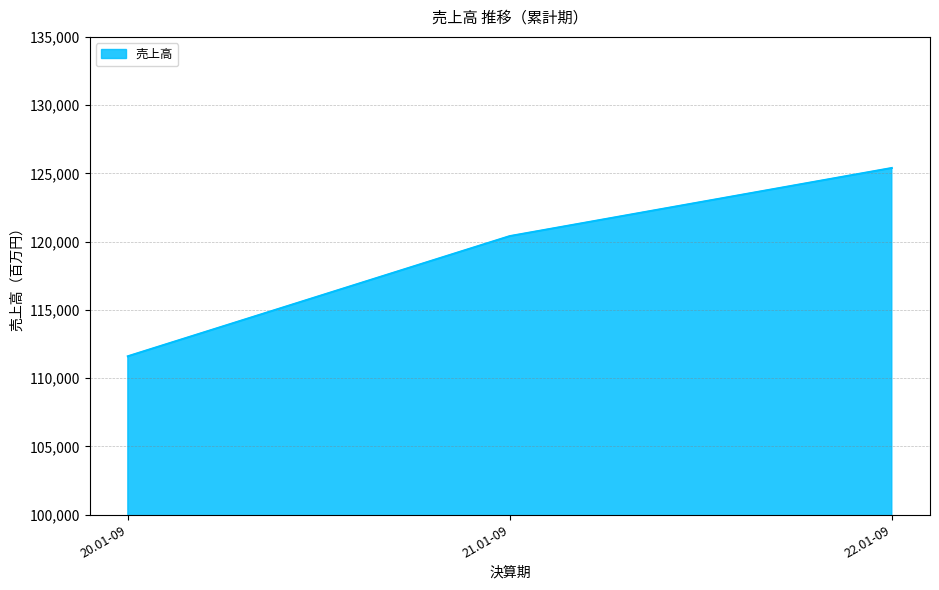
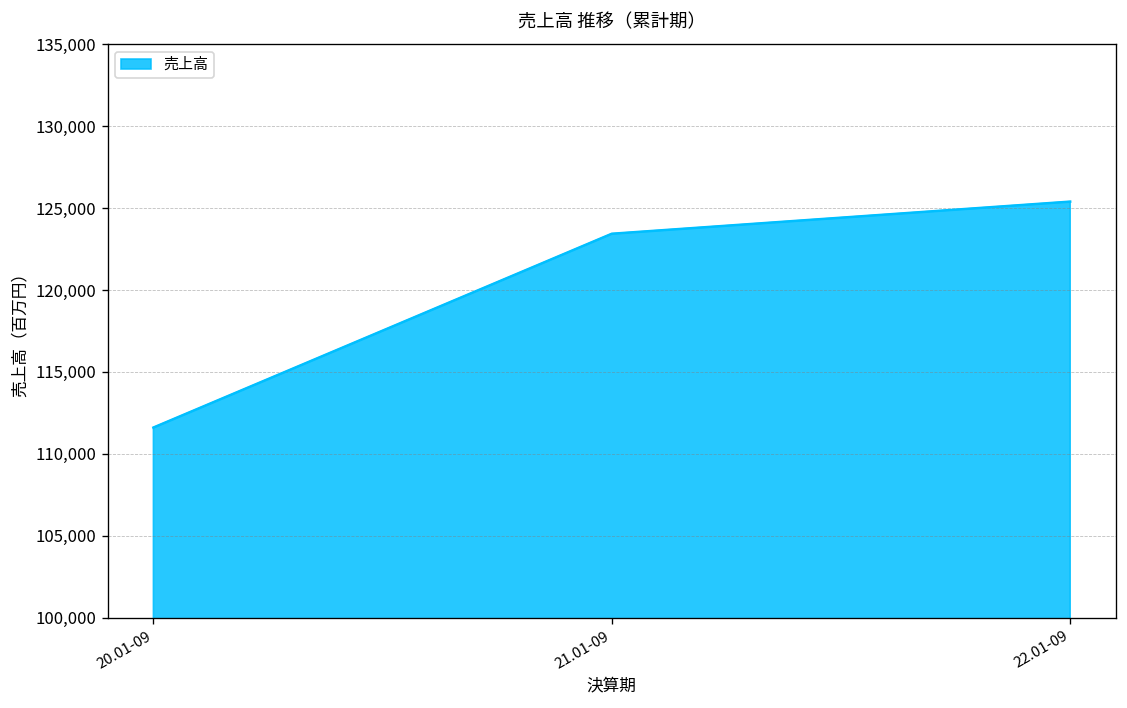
  {
    "20.01-09": "111,600",
-   "21.01-09": "120,400",
+   "21.01-09": "123,400",
    "22.01-09": "125,400"
  }
